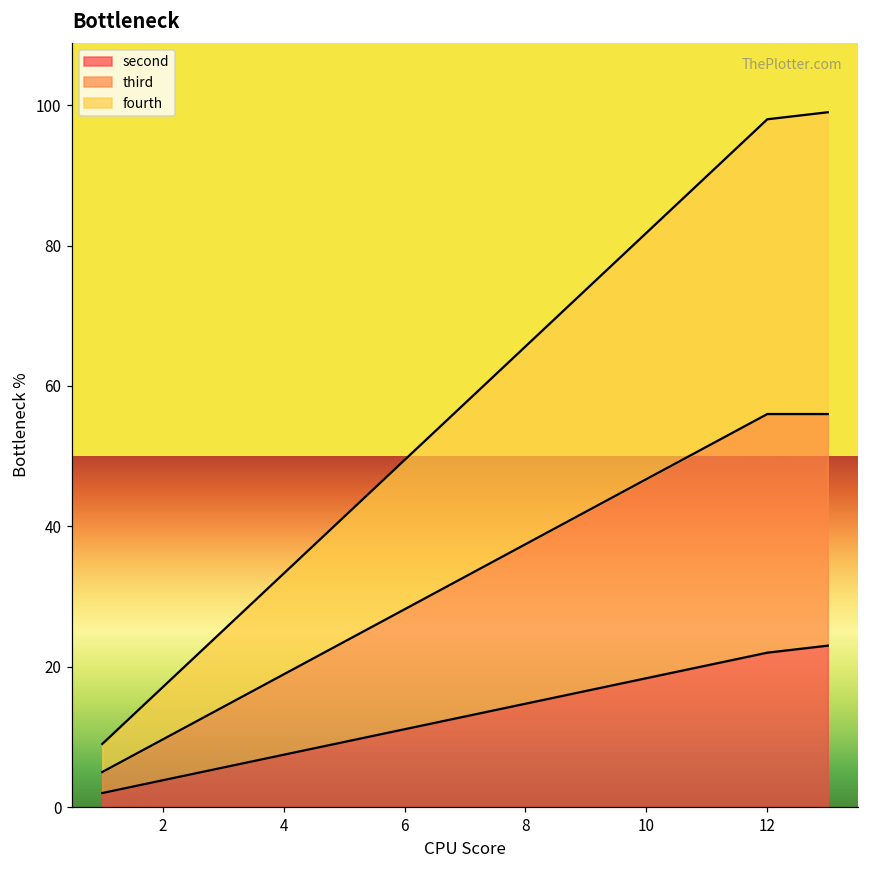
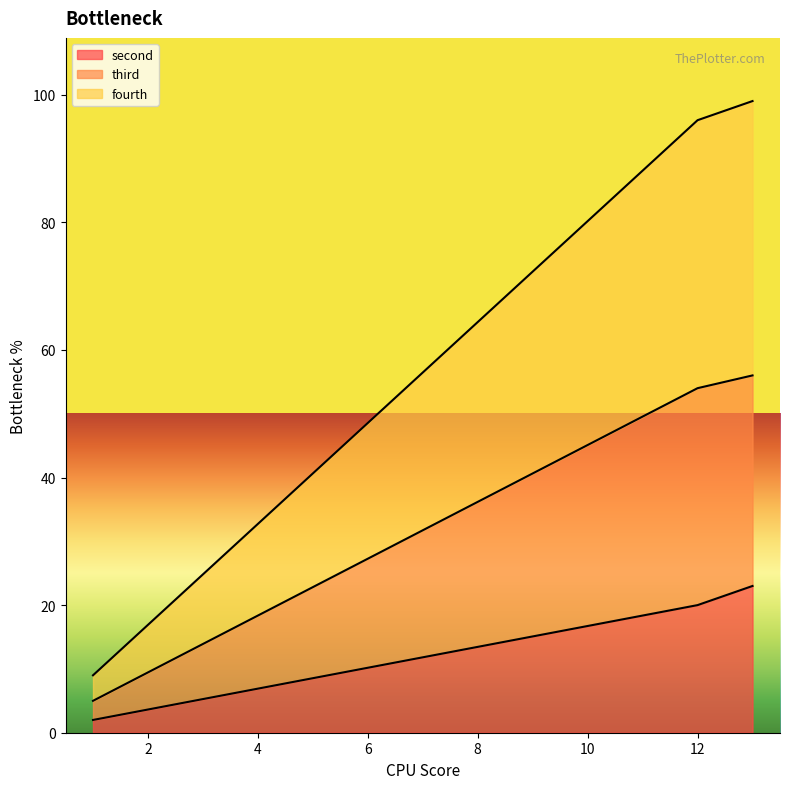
  {
    "second": {
-     "12": 22
+     "12": 20
    },
    "third": {
      "12": 34
    },
    "fourth": {
      "12": 42
    }
  }
